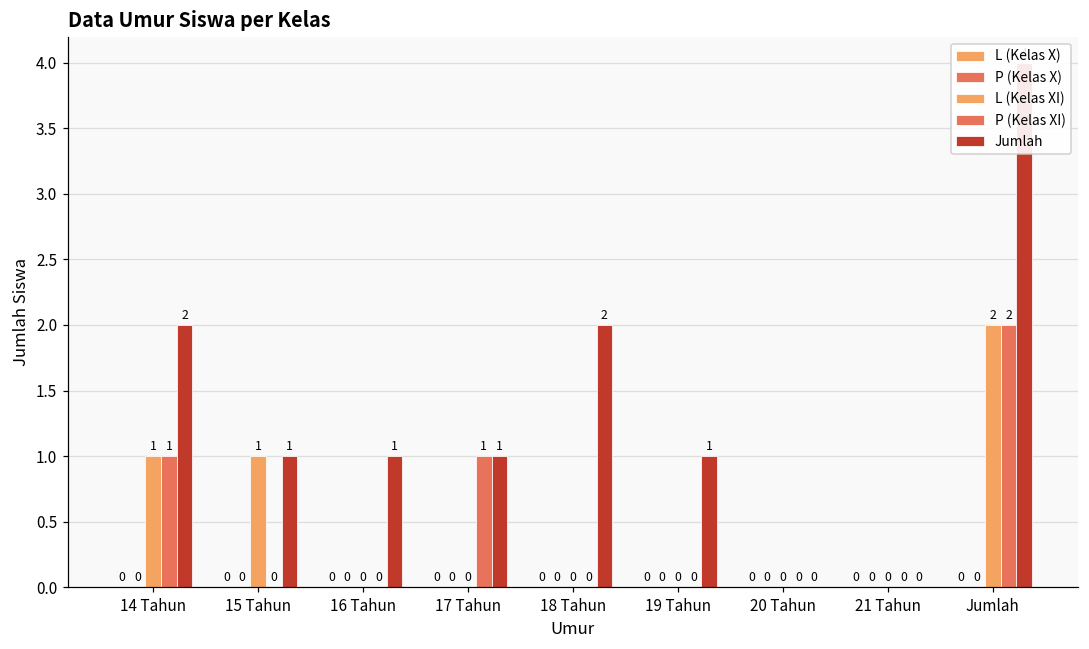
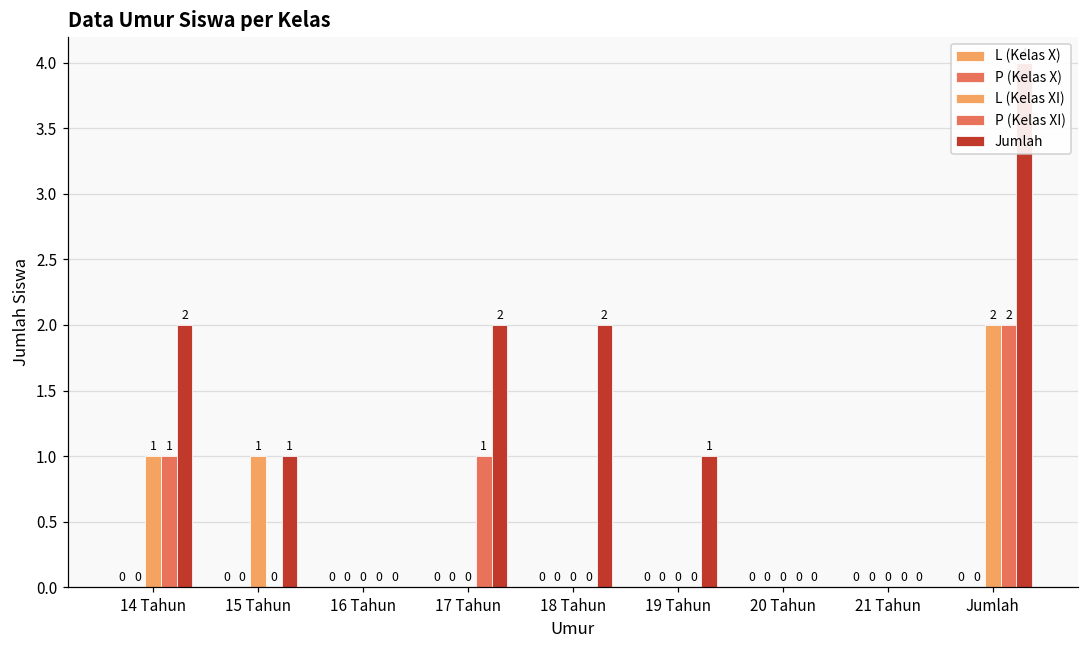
  {
    "Jumlah": {
      "14 Tahun": 2,
      "15 Tahun": 1,
-     "16 Tahun": 1,
-     "17 Tahun": 1,
+     "16 Tahun": 0,
+     "17 Tahun": 2,
      "18 Tahun": 2,
      "19 Tahun": 1,
      "20 Tahun": 0,
      "21 Tahun": 0
    }
  }
